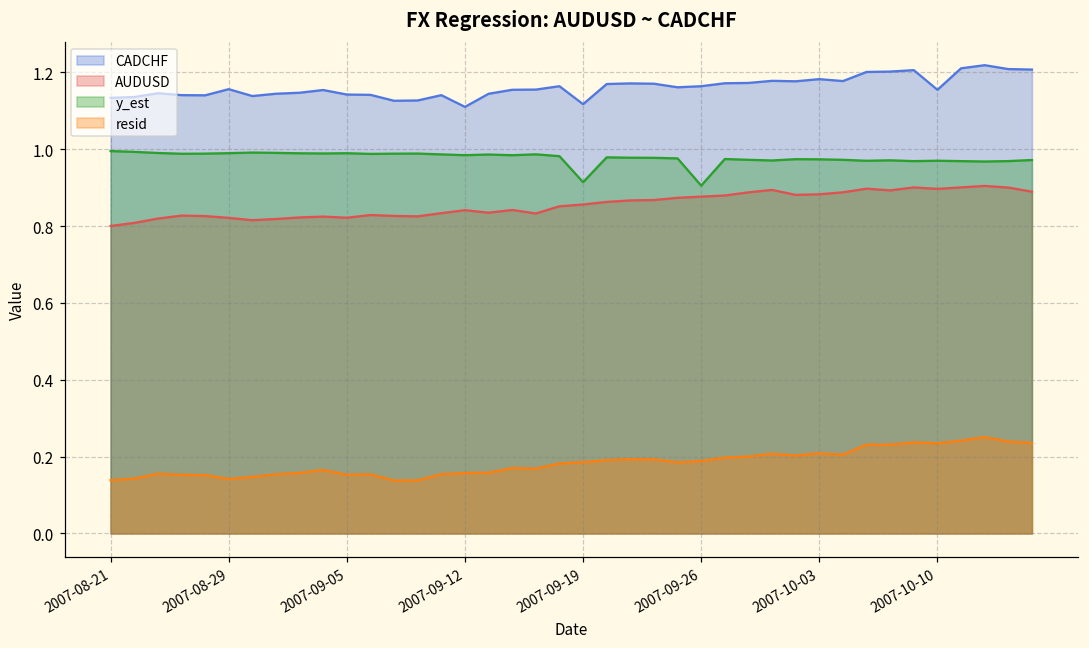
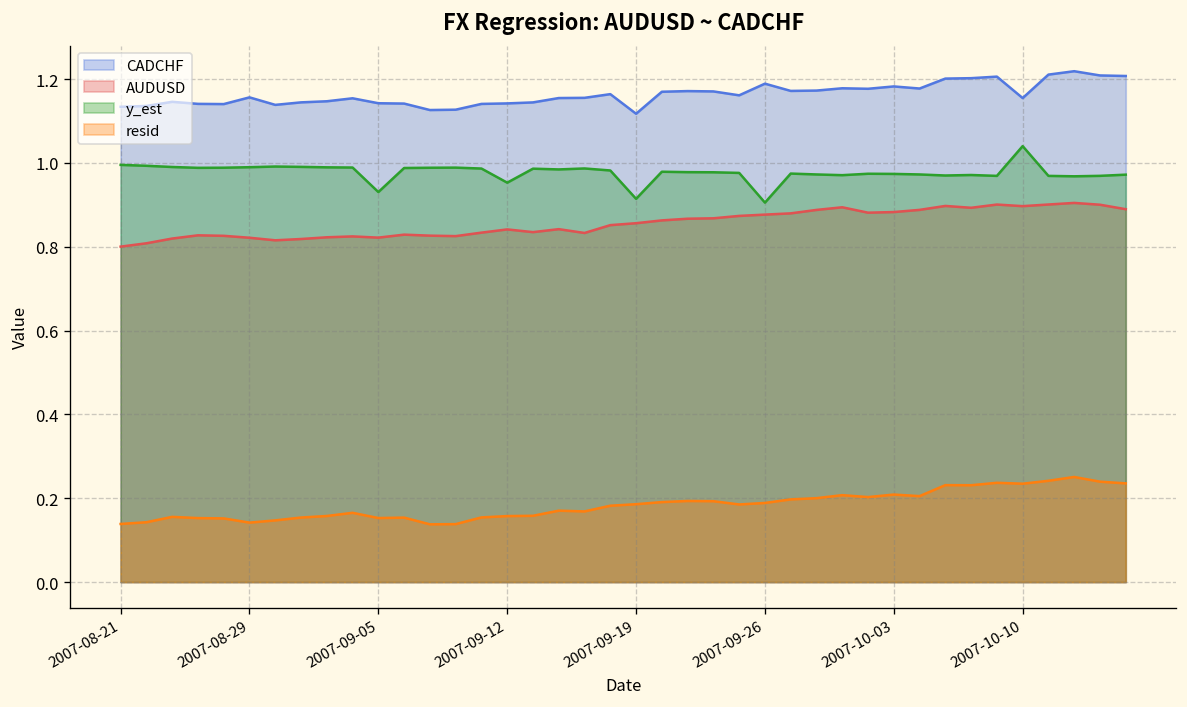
  {
    "CADCHF": {
      "2007-08-29": 1.16,
      "2007-09-05": 1.14,
-     "2007-09-12": 1.11,
+     "2007-09-12": 1.14,
      "2007-09-19": 1.12,
-     "2007-09-26": 1.16,
+     "2007-09-26": 1.19,
      "2007-10-03": 1.18,
      "2007-10-10": 1.15
    },
    "y_est": {
      "2007-08-21": 1.00,
      "2007-08-29": 0.99,
-     "2007-09-05": 0.99,
-     "2007-09-12": 0.98,
+     "2007-09-05": 0.93,
+     "2007-09-12": 0.95,
      "2007-09-19": 0.91,
      "2007-09-26": 0.91,
      "2007-10-03": 0.97,
-     "2007-10-10": 0.97
+     "2007-10-10": 1.04
    }
  }
